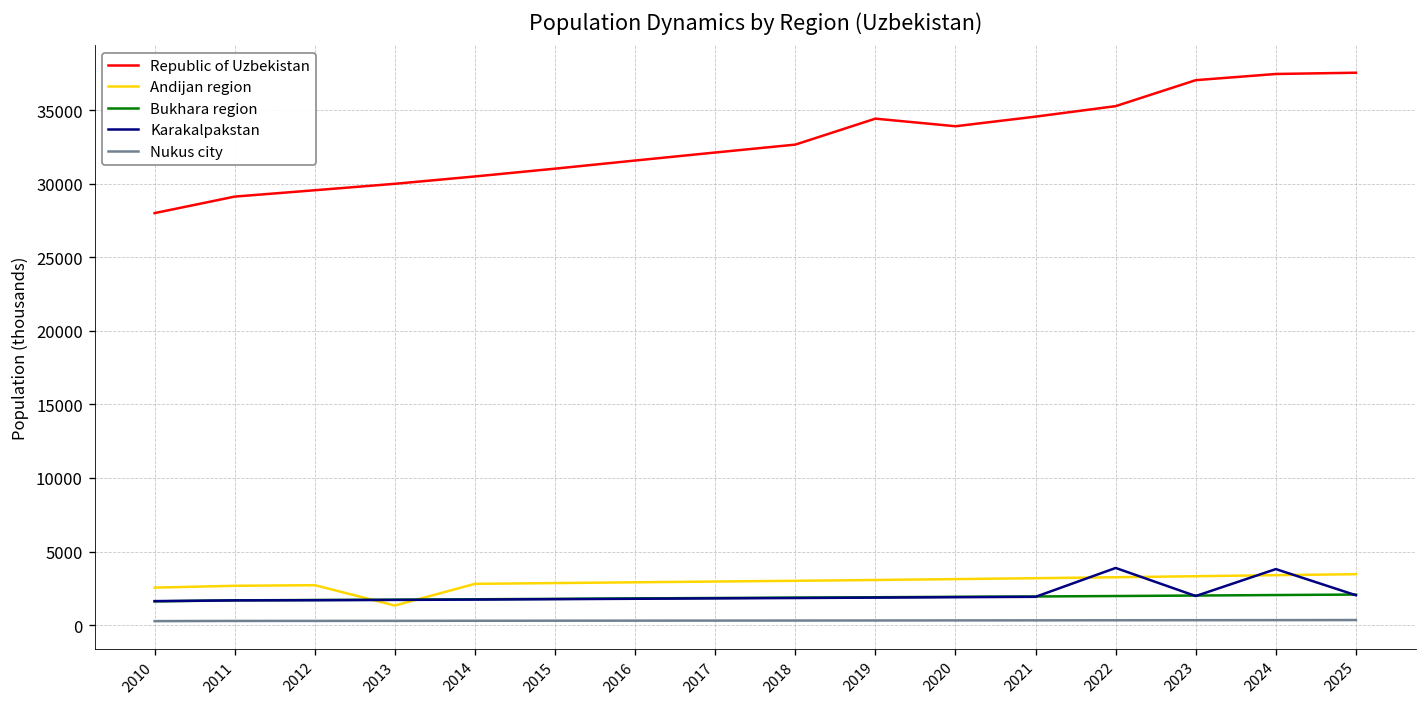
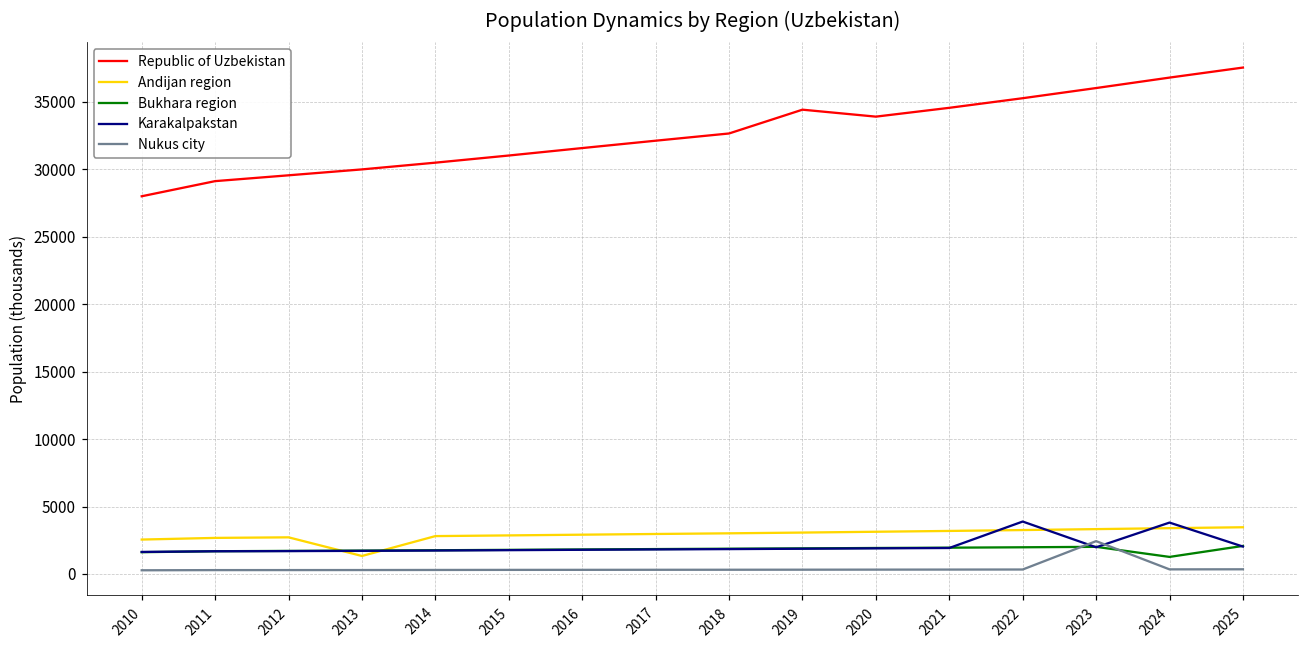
  {
    "Republic of Uzbekistan": {
      "2010": 28000,
      "2011": 29100,
      "2012": 29600,
      "2013": 30000,
      "2014": 30500,
      "2015": 31000,
      "2016": 31600,
      "2017": 32100,
      "2018": 32700,
      "2019": 34400,
      "2020": 33900,
      "2021": 34600,
      "2022": 35300,
-     "2023": 37000,
-     "2024": 37500,
+     "2023": 36000,
+     "2024": 36800,
      "2025": 37500
    },
    "Andijan region": {
      "2010": 2500,
      "2011": 2700,
      "2012": 2700,
      "2013": 1300,
      "2014": 2800,
      "2015": 2900,
      "2016": 2900,
      "2017": 3000,
      "2018": 3000,
      "2019": 3100,
      "2020": 3100,
      "2021": 3200,
      "2022": 3300,
      "2023": 3300,
      "2024": 3400,
      "2025": 3500
    },
    "Bukhara region": {
      "2022": 2000,
-     "2024": 2000
+     "2024": 1300
    },
    "Karakalpakstan": {
      "2022": 3900,
      "2024": 3800
    },
    "Nukus city": {
      "2010": 300,
      "2011": 300,
      "2012": 300,
      "2013": 300,
      "2014": 300,
      "2015": 300,
      "2016": 300,
      "2017": 300,
      "2018": 300,
      "2019": 300,
      "2020": 300,
      "2021": 300,
      "2022": 300,
-     "2023": 300,
+     "2023": 2400,
      "2024": 300,
      "2025": 300
    }
  }
